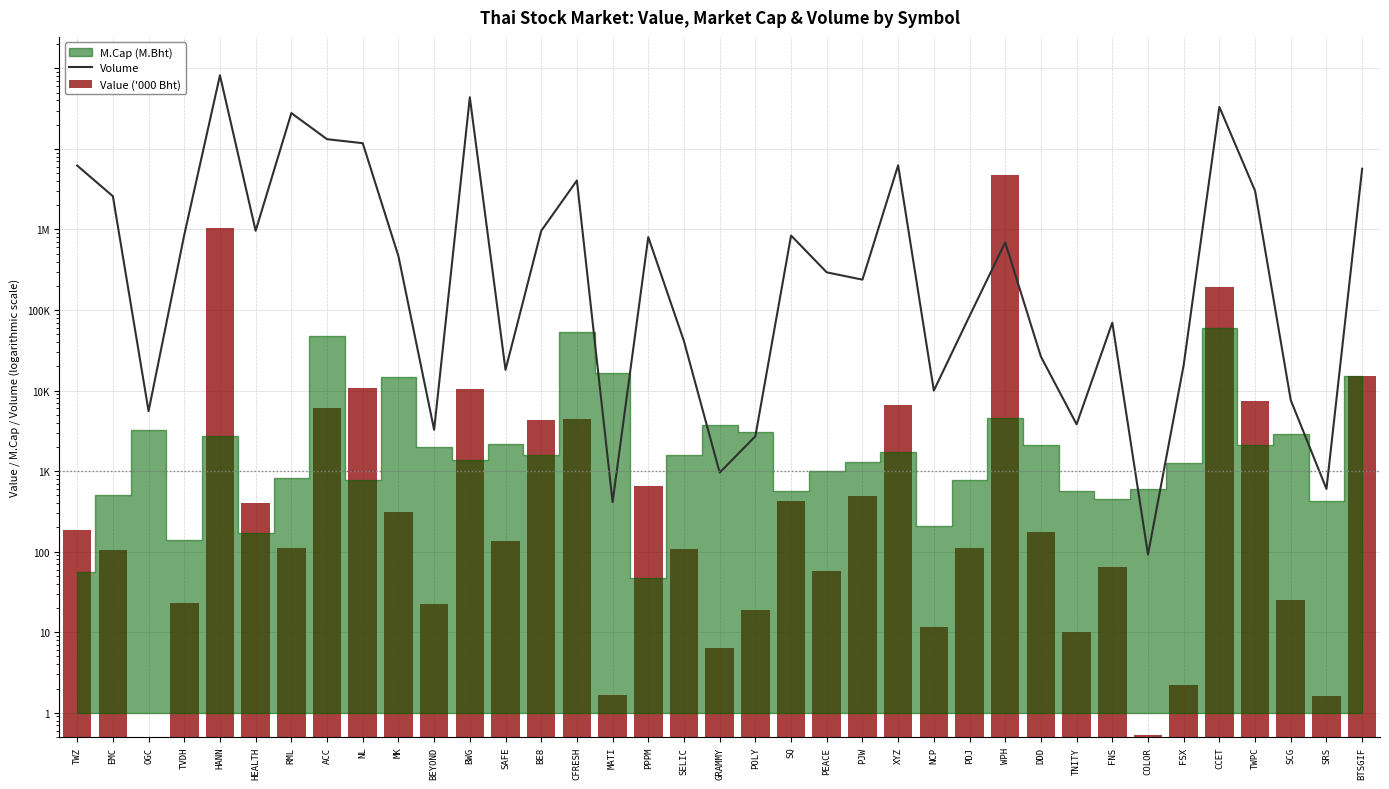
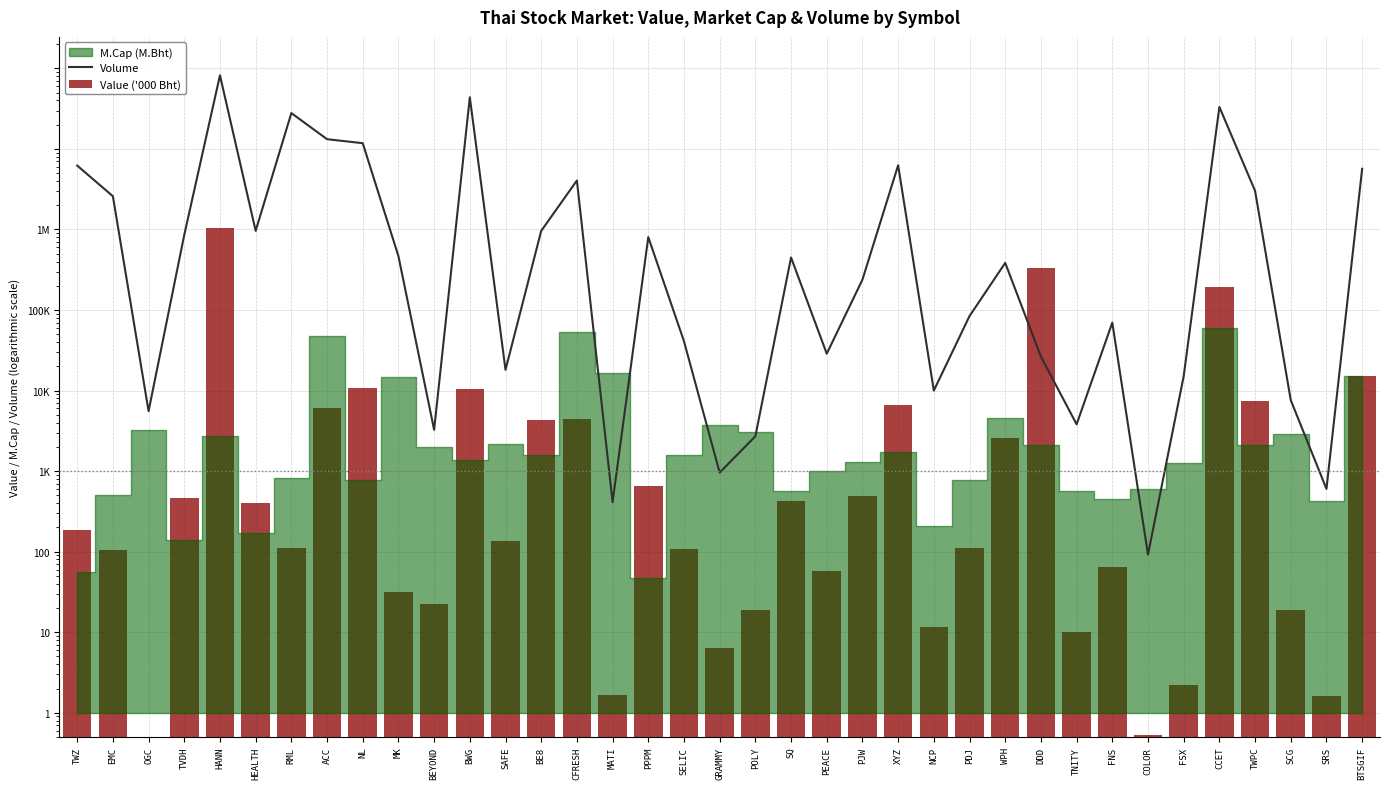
  {
    "Value ('000 Bht)": {
      "TWZ": 190,
      "EMC": 100,
-     "TVDH": 23,
+     "TVDH": 500,
      "HANN": 1100000,
      "HEALTH": 400,
      "RML": 110,
      "ACC": 6000,
      "NL": 11000,
-     "MK": 310,
+     "MK": 32,
      "BEYOND": 23,
      "BWG": 11000,
      "SAFE": 140,
      "BE8": 4000,
      "CFRESH": 4000,
      "MATI": 1.7,
      "PPPM": 700,
      "SELIC": 110,
      "GRAMMY": 6,
      "POLY": 19,
      "SQ": 400,
      "PEACE": 60,
      "PJW": 500,
      "XYZ": 7000,
      "NCP": 12,
      "PDJ": 110,
-     "WPH": 5000000,
-     "DDD": 180,
+     "WPH": 2600,
+     "DDD": 330000,
      "TNITY": 10,
      "FNS": 60,
      "COLOR": 0.5,
      "FSX": 2.2,
      "CCET": 190000,
      "TWPC": 7000,
-     "SCG": 25,
+     "SCG": 19,
      "SRS": 1.6,
      "BTSGIF": 15000
    },
    "Volume": {
      "TWZ": 6000000,
      "EMC": 2600000,
      "OGC": 6000,
      "TVDH": 900000,
      "HANN": 80000000,
      "HEALTH": 1000000,
      "RML": 28000000,
      "ACC": 13000000,
      "NL": 12000000,
      "MK": 500000,
      "BEYOND": 3300,
      "BWG": 40000000,
      "SAFE": 18000,
      "BE8": 1000000,
      "CFRESH": 4000000,
      "MATI": 400,
      "PPPM": 800000,
      "SELIC": 40000,
      "GRAMMY": 1000,
      "POLY": 2700,
-     "SQ": 800000,
-     "PEACE": 290000,
+     "SQ": 400000,
+     "PEACE": 29000,
      "PJW": 240000,
      "XYZ": 6000000,
      "NCP": 10000,
      "PDJ": 80000,
-     "WPH": 700000,
+     "WPH": 400000,
      "DDD": 26000,
      "TNITY": 4000,
      "FNS": 70000,
      "COLOR": 90,
-     "FSX": 21000,
+     "FSX": 15000,
      "CCET": 33000000,
      "TWPC": 3000000,
      "SCG": 8000,
      "SRS": 600,
      "BTSGIF": 6000000
    }
  }
